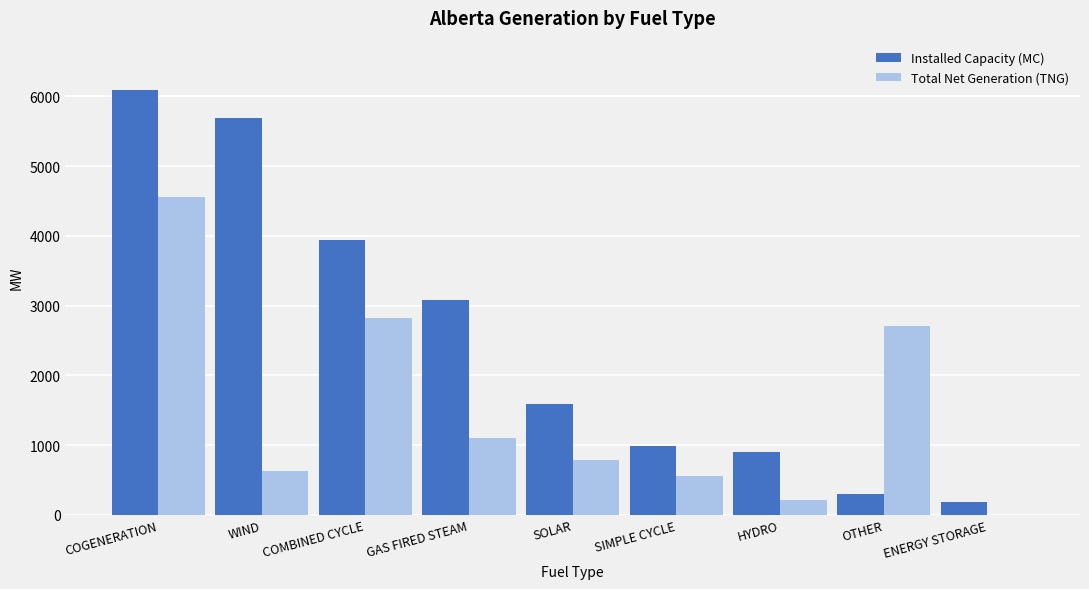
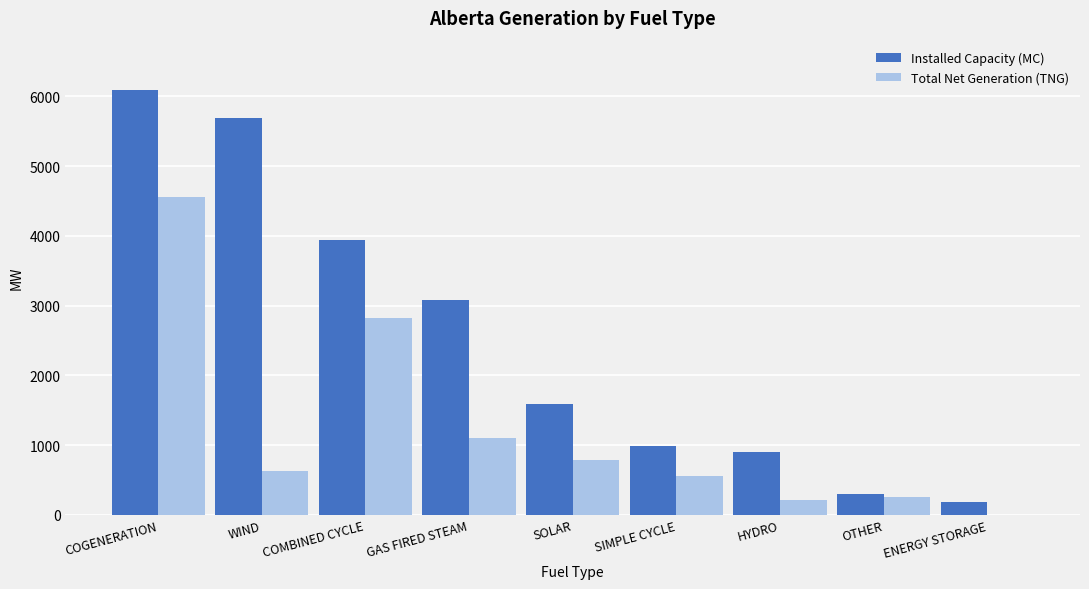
  {
    "Installed Capacity (MC)": {
      "COGENERATION": 6100,
      "WIND": 5700,
      "COMBINED CYCLE": 3900,
      "GAS FIRED STEAM": 3100,
      "SOLAR": 1600,
      "SIMPLE CYCLE": 1000,
      "HYDRO": 900,
      "OTHER": 300,
      "ENERGY STORAGE": 200
    },
    "Total Net Generation (TNG)": {
      "COGENERATION": 4600,
      "WIND": 600,
      "COMBINED CYCLE": 2800,
      "GAS FIRED STEAM": 1100,
      "SOLAR": 800,
      "SIMPLE CYCLE": 600,
      "HYDRO": 200,
-     "OTHER": 2700,
+     "OTHER": 300,
      "ENERGY STORAGE": 0
    }
  }
